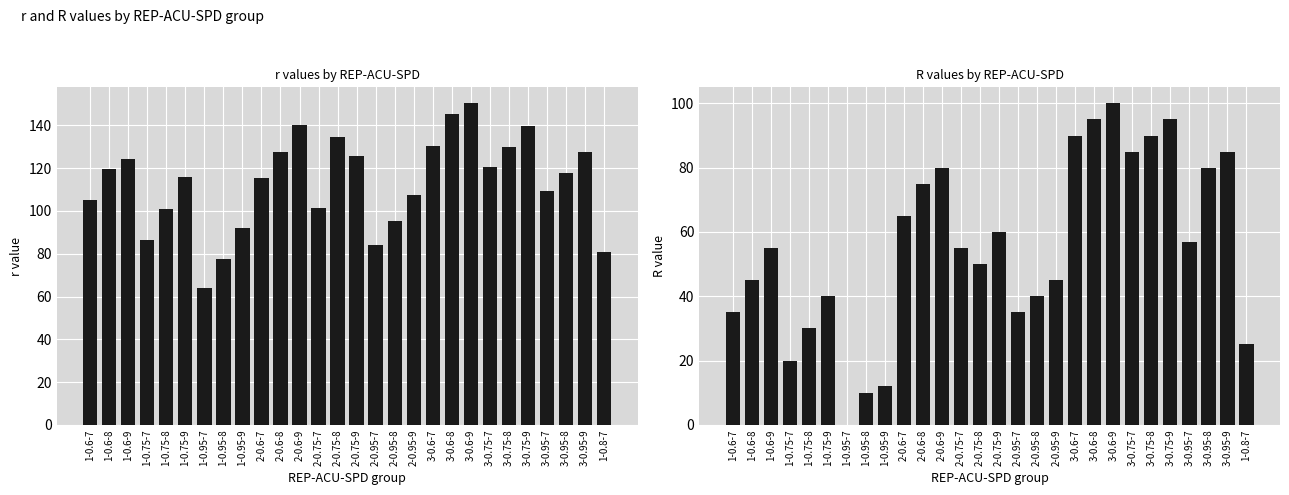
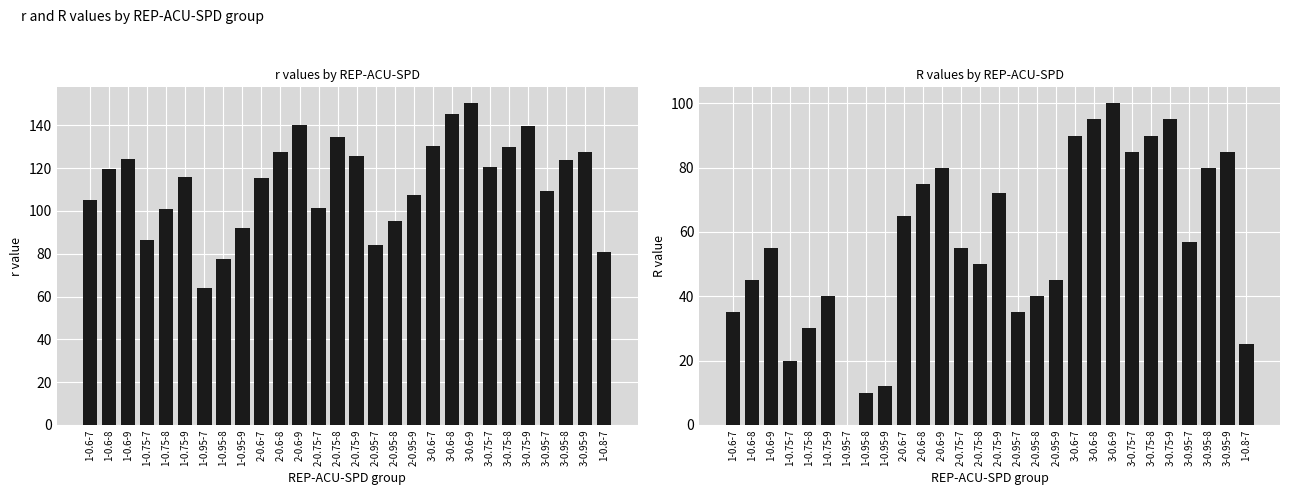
  {
    "r values by REP-ACU-SPD": {
      "1-0.6-7": 105,
      "1-0.6-8": 120,
      "1-0.6-9": 125,
      "1-0.75-7": 87,
      "1-0.75-8": 101,
      "1-0.75-9": 116,
      "1-0.95-7": 64,
      "1-0.95-8": 78,
      "1-0.95-9": 92,
      "2-0.6-7": 116,
      "2-0.6-8": 127,
      "2-0.6-9": 140,
      "2-0.75-7": 101,
      "2-0.75-8": 135,
      "2-0.75-9": 126,
      "2-0.95-7": 84,
      "2-0.95-8": 95,
      "2-0.95-9": 108,
      "3-0.6-7": 131,
      "3-0.6-8": 145,
      "3-0.6-9": 150,
      "3-0.75-7": 121,
      "3-0.75-8": 130,
      "3-0.75-9": 140,
      "3-0.95-7": 109,
-     "3-0.95-8": 118,
+     "3-0.95-8": 124,
      "3-0.95-9": 128,
      "1-0.8-7": 81
    },
    "R values by REP-ACU-SPD": {
      "1-0.6-7": 35,
      "1-0.6-8": 45,
      "1-0.6-9": 55,
      "1-0.75-7": 20,
      "1-0.75-8": 30,
      "1-0.75-9": 40,
      "1-0.95-7": 0,
      "1-0.95-8": 10,
      "1-0.95-9": 12,
      "2-0.6-7": 65,
      "2-0.6-8": 75,
      "2-0.6-9": 80,
      "2-0.75-7": 55,
      "2-0.75-8": 50,
-     "2-0.75-9": 60,
+     "2-0.75-9": 72,
      "2-0.95-7": 35,
      "2-0.95-8": 40,
      "2-0.95-9": 45,
      "3-0.6-7": 90,
      "3-0.6-8": 95,
      "3-0.6-9": 100,
      "3-0.75-7": 85,
      "3-0.75-8": 90,
      "3-0.75-9": 95,
      "3-0.95-7": 57,
      "3-0.95-8": 80,
      "3-0.95-9": 85,
      "1-0.8-7": 25
    }
  }
